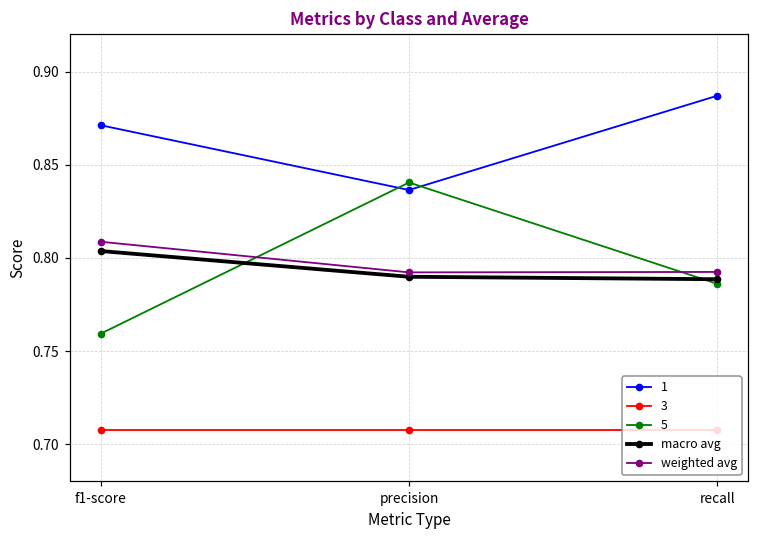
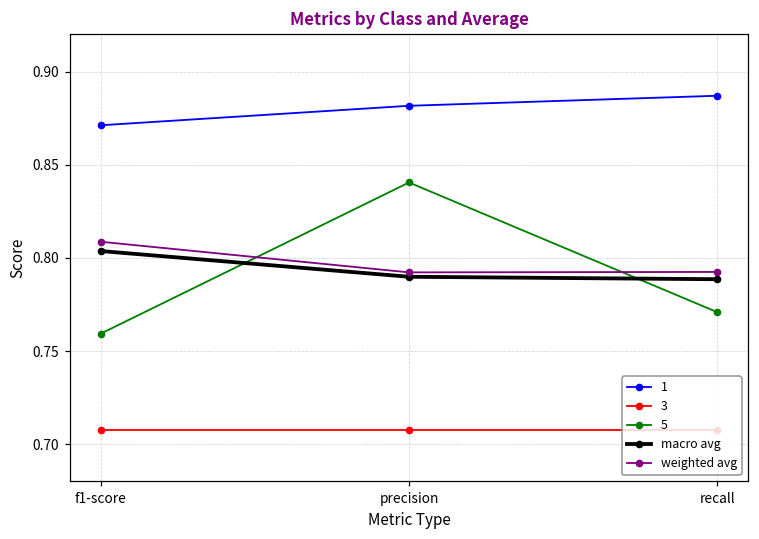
  {
    "1": {
      "f1-score": 0.871,
-     "precision": 0.837,
+     "precision": 0.882,
      "recall": 0.887
    },
    "3": {
      "f1-score": 0.708,
      "precision": 0.708
    },
    "5": {
      "f1-score": 0.759,
      "precision": 0.841,
-     "recall": 0.786
+     "recall": 0.771
    },
    "macro avg": {
      "f1-score": 0.804,
      "precision": 0.790,
      "recall": 0.789
    },
    "weighted avg": {
      "f1-score": 0.809,
      "precision": 0.792,
      "recall": 0.793
    }
  }
